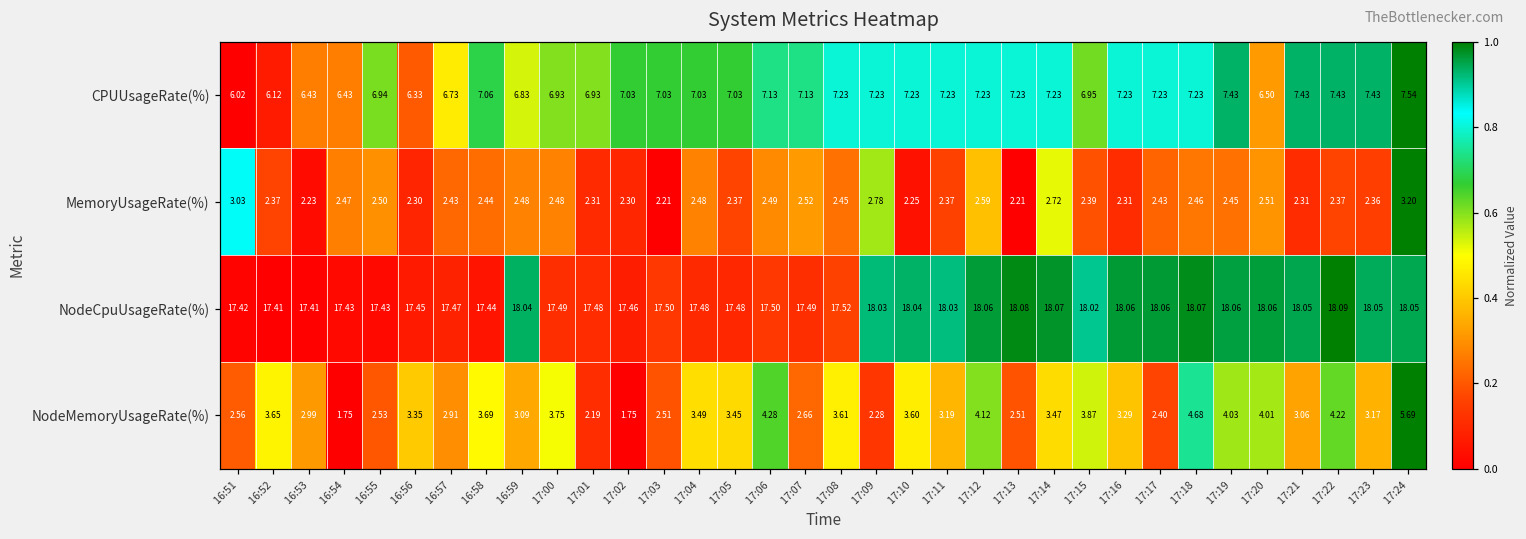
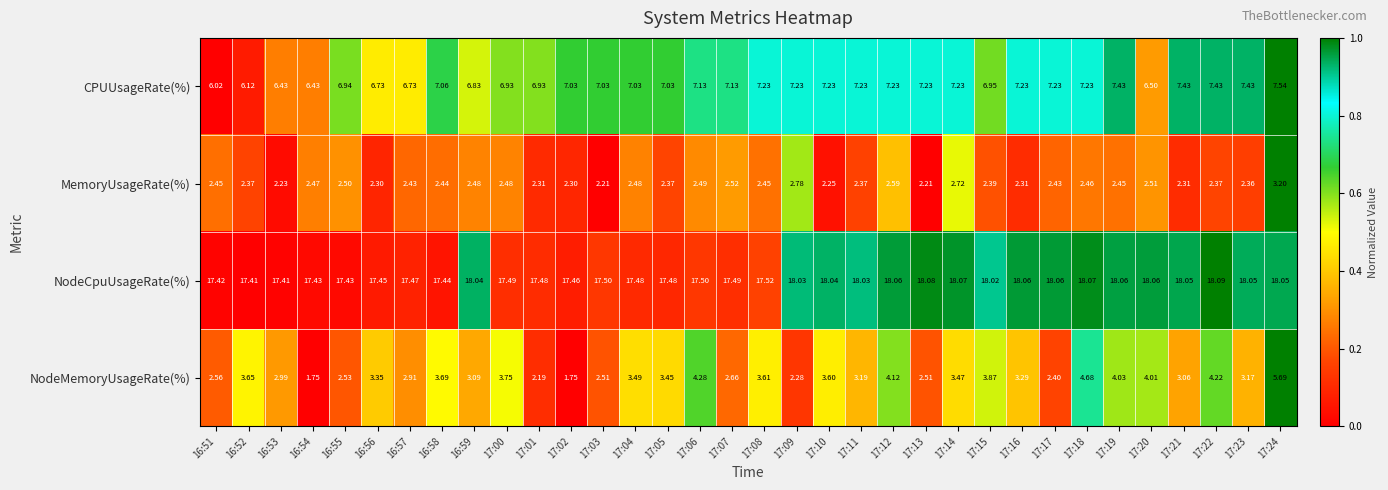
  {
    "CPUUsageRate(%)": {
      "16:51": 6.02,
      "16:52": 6.12,
      "16:53": 6.43,
      "16:54": 6.43,
      "16:55": 6.94,
-     "16:56": 6.33,
+     "16:56": 6.73,
      "16:57": 6.73,
      "16:58": 7.06,
      "16:59": 6.83,
      "17:00": 6.93,
      "17:01": 6.93,
      "17:02": 7.03,
      "17:03": 7.03,
      "17:04": 7.03,
      "17:05": 7.03,
      "17:06": 7.13,
      "17:07": 7.13,
      "17:08": 7.23,
      "17:09": 7.23,
      "17:10": 7.23,
      "17:11": 7.23,
      "17:12": 7.23,
      "17:13": 7.23,
      "17:14": 7.23,
      "17:15": 6.95,
      "17:16": 7.23,
      "17:17": 7.23,
      "17:18": 7.23,
      "17:19": 7.43,
      "17:20": 6.50,
      "17:21": 7.43,
      "17:22": 7.43,
      "17:23": 7.43,
      "17:24": 7.54
    },
    "MemoryUsageRate(%)": {
-     "16:51": 3.03,
+     "16:51": 2.45,
      "16:52": 2.37,
      "16:53": 2.23,
      "16:54": 2.47,
      "16:55": 2.50,
      "16:56": 2.30,
      "16:57": 2.43,
      "16:58": 2.44,
      "16:59": 2.48,
      "17:00": 2.48,
      "17:01": 2.31,
      "17:02": 2.30,
      "17:03": 2.21,
      "17:04": 2.48,
      "17:05": 2.37,
      "17:06": 2.49,
      "17:07": 2.52,
      "17:08": 2.45,
      "17:09": 2.78,
      "17:10": 2.25,
      "17:11": 2.37,
      "17:12": 2.59,
      "17:13": 2.21,
      "17:14": 2.72,
      "17:15": 2.39,
      "17:16": 2.31,
      "17:17": 2.43,
      "17:18": 2.46,
      "17:19": 2.45,
      "17:20": 2.51,
      "17:21": 2.31,
      "17:22": 2.37,
      "17:23": 2.36,
      "17:24": 3.20
    },
    "NodeCpuUsageRate(%)": {
      "16:51": 17.42,
      "16:52": 17.41,
      "16:53": 17.41,
      "16:54": 17.43,
      "16:55": 17.43,
      "16:56": 17.45,
      "16:57": 17.47,
      "16:58": 17.44,
      "16:59": 18.04,
      "17:00": 17.49,
      "17:01": 17.48,
      "17:02": 17.46,
      "17:03": 17.50,
      "17:04": 17.48,
      "17:05": 17.48,
      "17:06": 17.50,
      "17:07": 17.49,
      "17:08": 17.52,
      "17:09": 18.03,
      "17:10": 18.04,
      "17:11": 18.03,
      "17:12": 18.06,
      "17:13": 18.08,
      "17:14": 18.07,
      "17:15": 18.02,
      "17:16": 18.06,
      "17:17": 18.06,
      "17:18": 18.07,
      "17:19": 18.06,
      "17:20": 18.06,
      "17:21": 18.05,
      "17:22": 18.09,
      "17:23": 18.05,
      "17:24": 18.05
    },
    "NodeMemoryUsageRate(%)": {
      "16:51": 2.56,
      "16:52": 3.65,
      "16:53": 2.99,
      "16:54": 1.75,
      "16:55": 2.53,
      "16:56": 3.35,
      "16:57": 2.91,
      "16:58": 3.69,
      "16:59": 3.09,
      "17:00": 3.75,
      "17:01": 2.19,
      "17:02": 1.75,
      "17:03": 2.51,
      "17:04": 3.49,
      "17:05": 3.45,
      "17:06": 4.28,
      "17:07": 2.66,
      "17:08": 3.61,
      "17:09": 2.28,
      "17:10": 3.60,
      "17:11": 3.19,
      "17:12": 4.12,
      "17:13": 2.51,
      "17:14": 3.47,
      "17:15": 3.87,
      "17:16": 3.29,
      "17:17": 2.40,
      "17:18": 4.68,
      "17:19": 4.03,
      "17:20": 4.01,
      "17:21": 3.06,
      "17:22": 4.22,
      "17:23": 3.17,
      "17:24": 5.69
    }
  }
